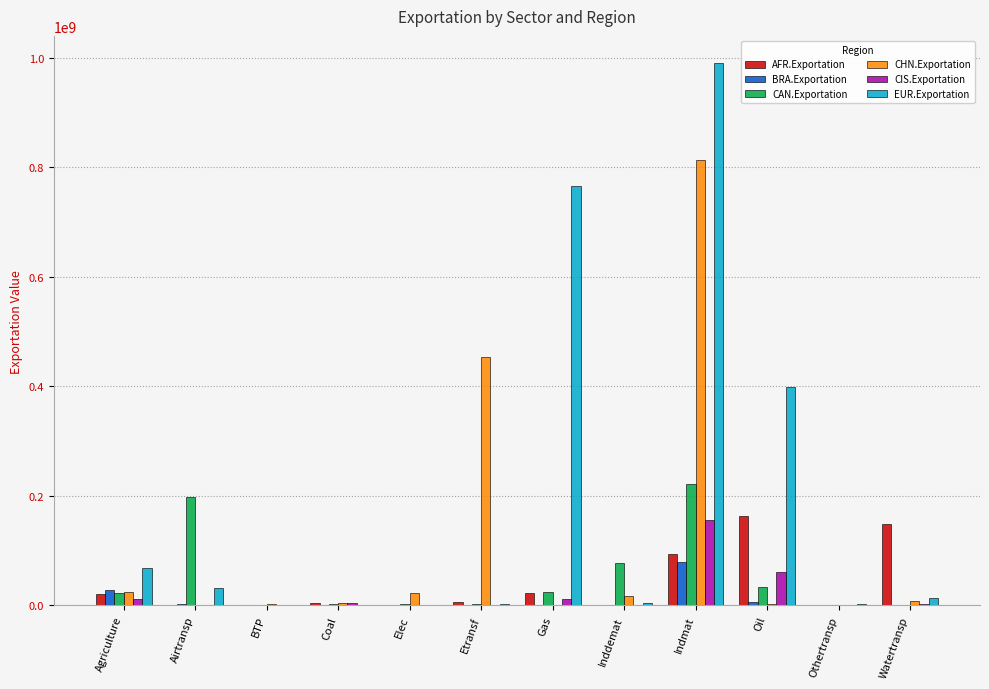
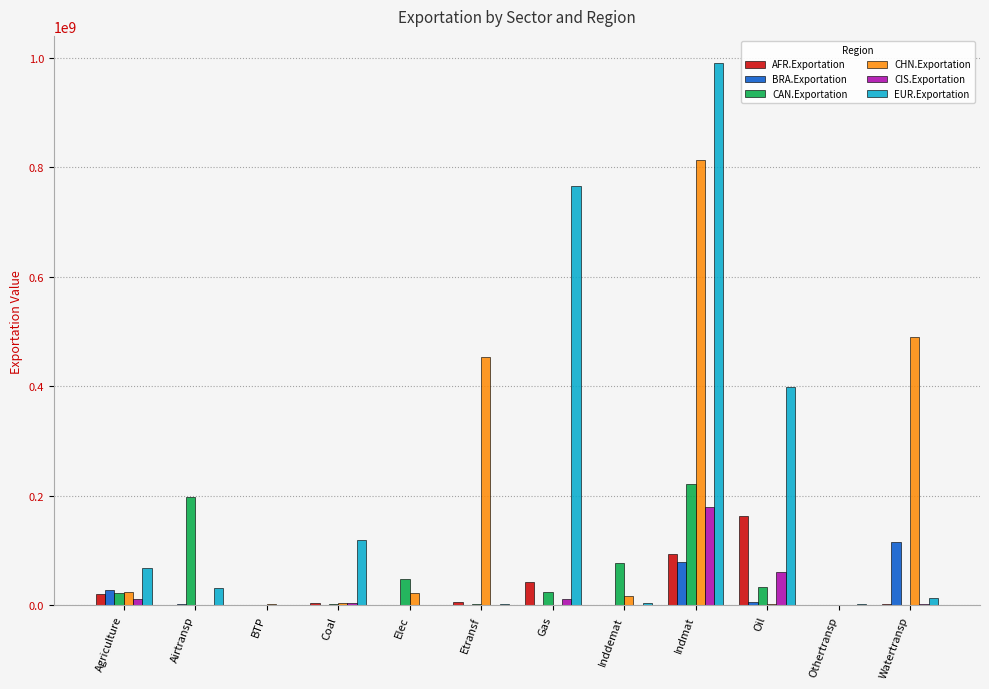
  {
    "AFR.Exportation": {
      "Agriculture": 20000000,
      "Etransf": 10000000,
-     "Gas": 20000000,
+     "Gas": 40000000,
      "Indmat": 90000000,
      "Oil": 160000000,
-     "Watertransp": 150000000
+     "Watertransp": 0
    },
    "BRA.Exportation": {
      "Agriculture": 30000000,
      "Indmat": 80000000,
      "Oil": 10000000,
-     "Watertransp": 0
+     "Watertransp": 120000000
    },
    "CAN.Exportation": {
      "Agriculture": 20000000,
      "Airtransp": 200000000,
-     "Elec": 0,
+     "Elec": 50000000,
      "Gas": 20000000,
      "Inddemat": 80000000,
      "Indmat": 220000000,
      "Oil": 30000000
    },
    "CHN.Exportation": {
      "Agriculture": 20000000,
      "Elec": 20000000,
      "Etransf": 450000000,
      "Inddemat": 20000000,
      "Indmat": 810000000,
-     "Watertransp": 10000000
+     "Watertransp": 490000000
    },
    "CIS.Exportation": {
      "Agriculture": 10000000,
      "Gas": 10000000,
-     "Indmat": 160000000,
+     "Indmat": 180000000,
      "Oil": 60000000
    },
    "EUR.Exportation": {
      "Agriculture": 70000000,
      "Airtransp": 30000000,
-     "Coal": 0,
+     "Coal": 120000000,
      "Gas": 770000000,
      "Indmat": 990000000,
      "Oil": 400000000,
      "Watertransp": 10000000
    }
  }
